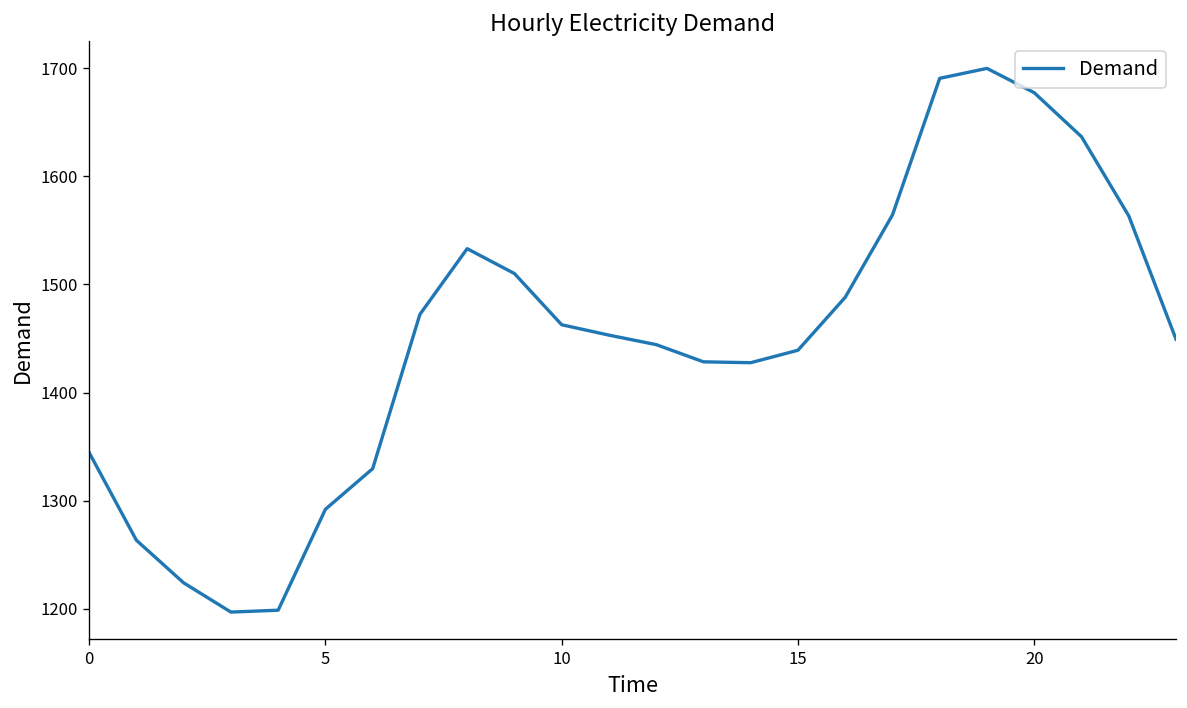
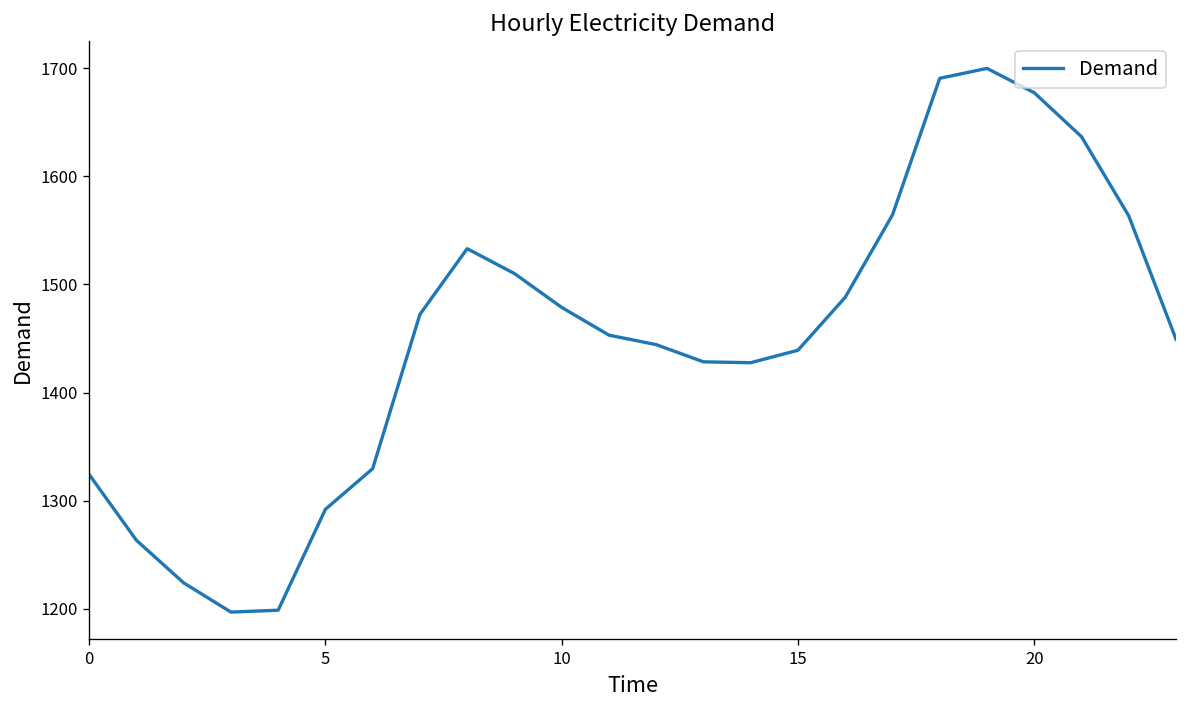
  {
-   "0": 1340,
+   "0": 1320,
    "5": 1290,
-   "10": 1460,
+   "10": 1480,
    "15": 1440,
    "20": 1680
  }
